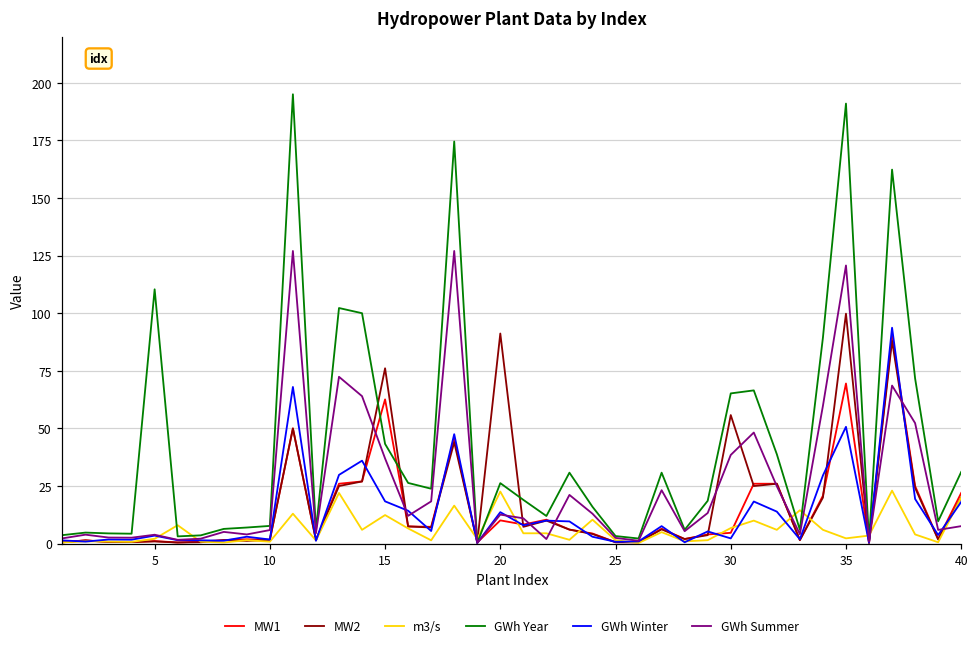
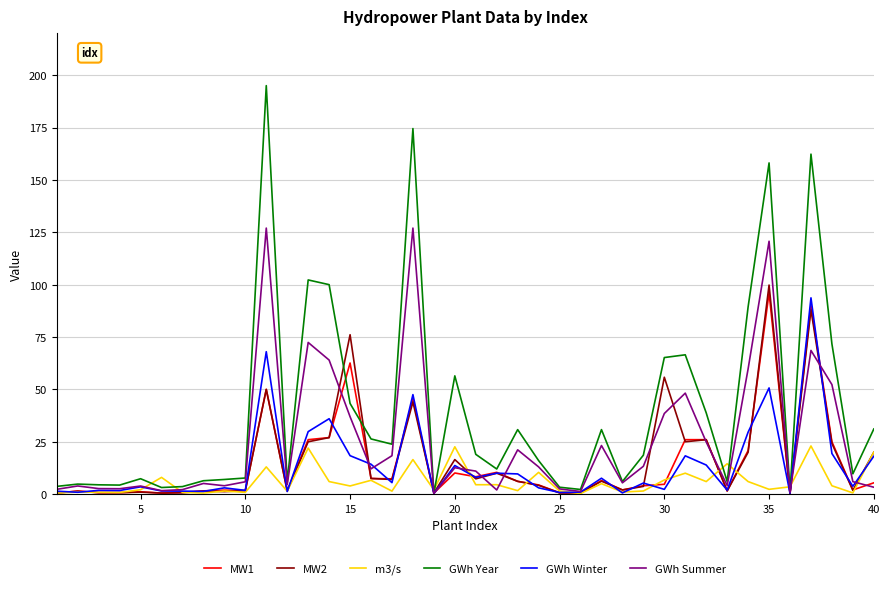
  {
    "MW1": {
      "15": 63,
      "20": 10,
      "30": 5,
-     "35": 70,
-     "40": 22
+     "35": 96,
+     "40": 5
    },
    "MW2": {
      "15": 76,
-     "20": 91,
+     "20": 17,
      "30": 56,
      "35": 100
    },
    "m3/s": {
-     "15": 12,
+     "15": 4,
      "20": 23,
      "30": 7,
      "35": 2
    },
    "GWh Year": {
-     "5": 110,
+     "5": 7,
      "10": 8,
      "15": 43,
-     "20": 26,
+     "20": 56,
      "30": 65,
-     "35": 191,
+     "35": 158,
      "40": 31
    },
    "GWh Winter": {
      "15": 18,
      "30": 2,
      "35": 51,
      "40": 18
    },
    "GWh Summer": {
      "10": 6,
      "15": 37,
      "30": 38,
      "35": 121,
-     "40": 8
+     "40": 3
    }
  }
